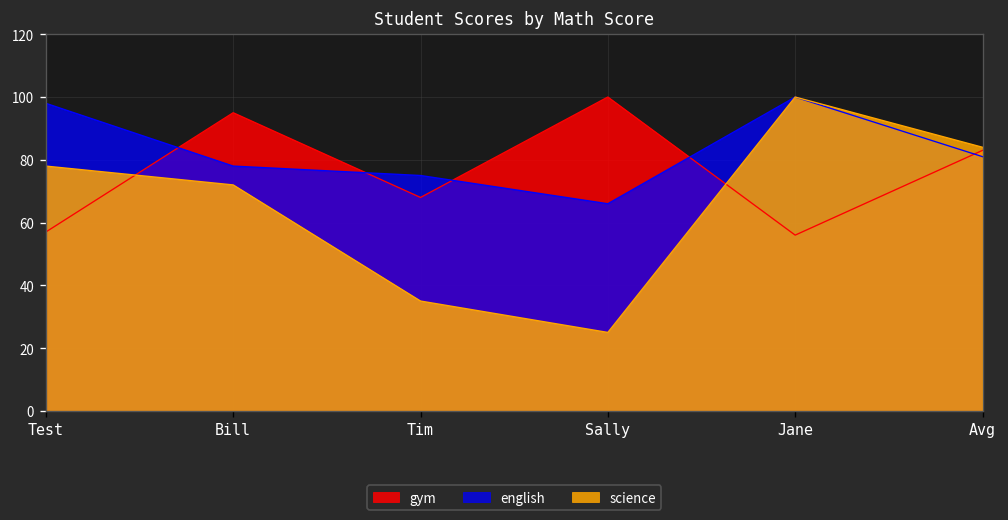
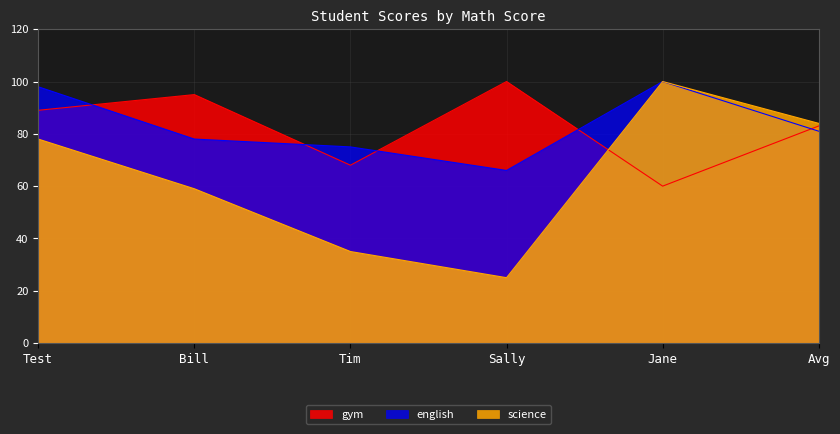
  {
    "gym": {
-     "Test": 57,
+     "Test": 89,
      "Bill": 95,
      "Tim": 68,
      "Sally": 100,
-     "Jane": 56,
+     "Jane": 60,
      "Avg": 83
    },
    "english": {
      "Test": 98,
      "Bill": 78,
      "Tim": 75,
      "Sally": 66,
      "Avg": 81
    },
    "science": {
      "Test": 78,
-     "Bill": 72,
+     "Bill": 59,
      "Tim": 35,
      "Sally": 25,
      "Avg": 84
    }
  }
